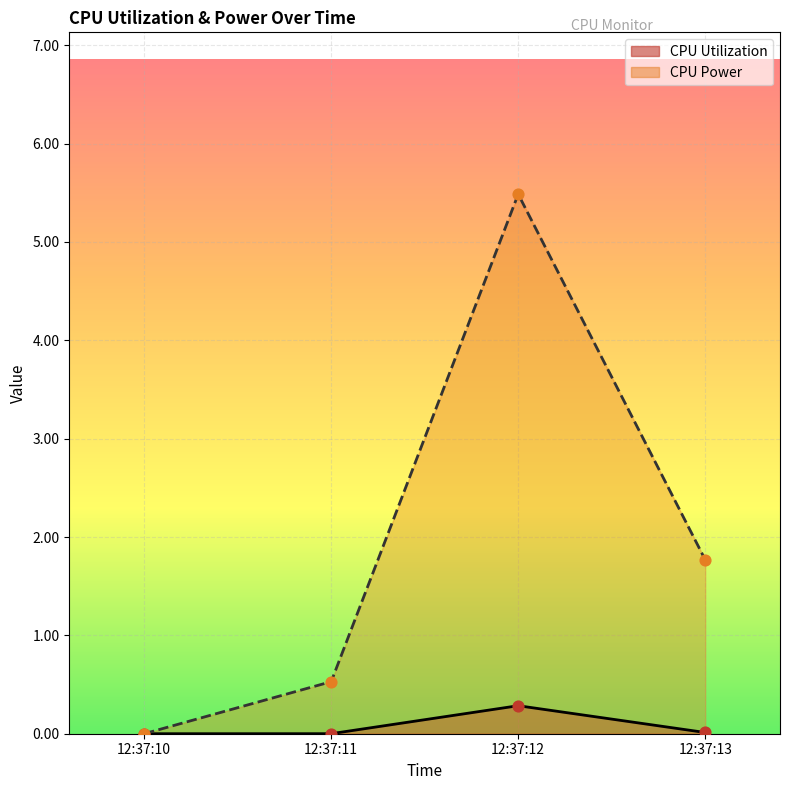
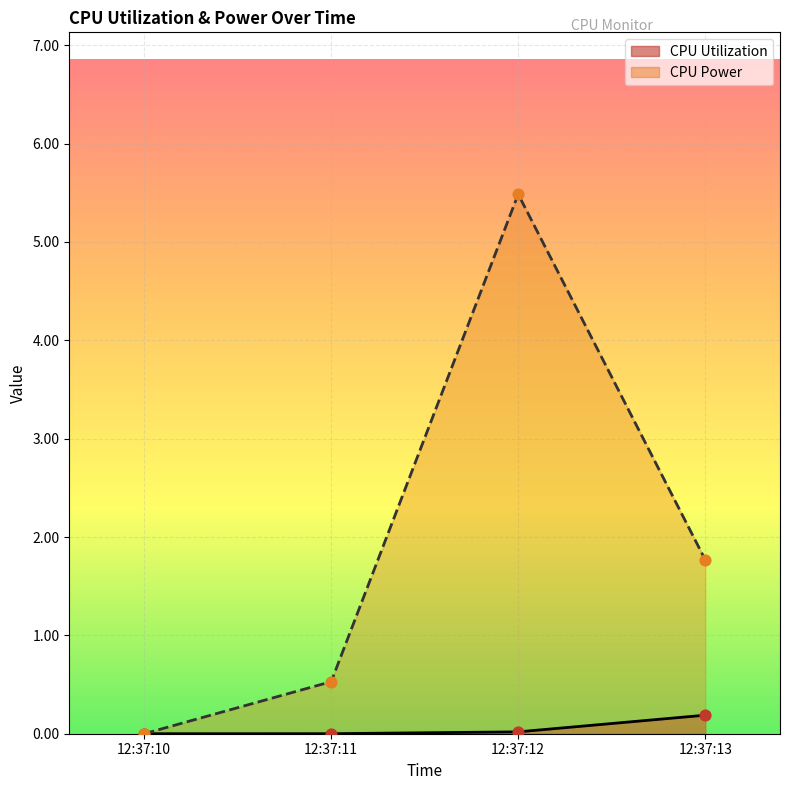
  {
    "CPU Utilization": {
      "12:37:11": 0.0,
-     "12:37:12": 0.3,
-     "12:37:13": 0.0
+     "12:37:12": 0.0,
+     "12:37:13": 0.2
    },
    "CPU Power": {
      "12:37:11": 0.5,
      "12:37:12": 5.5,
      "12:37:13": 1.8
    }
  }
